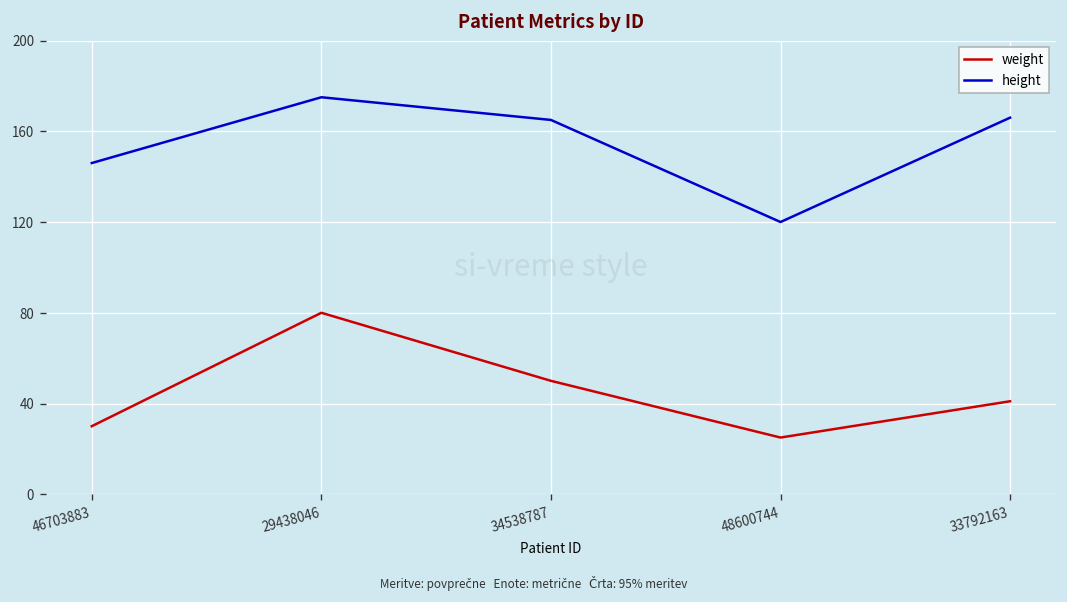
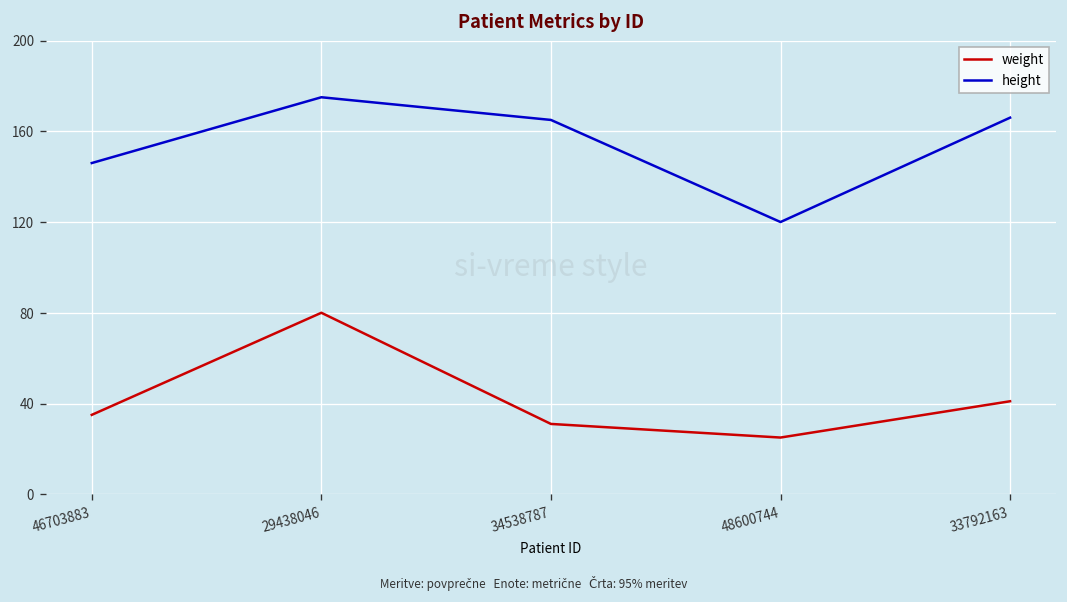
  {
    "weight": {
-     "46703883": 30,
+     "46703883": 35,
      "29438046": 80,
-     "34538787": 50,
+     "34538787": 31,
      "48600744": 25,
      "33792163": 41
    },
    "height": {
      "46703883": 146,
      "29438046": 175,
      "34538787": 165,
      "48600744": 120,
      "33792163": 166
    }
  }
